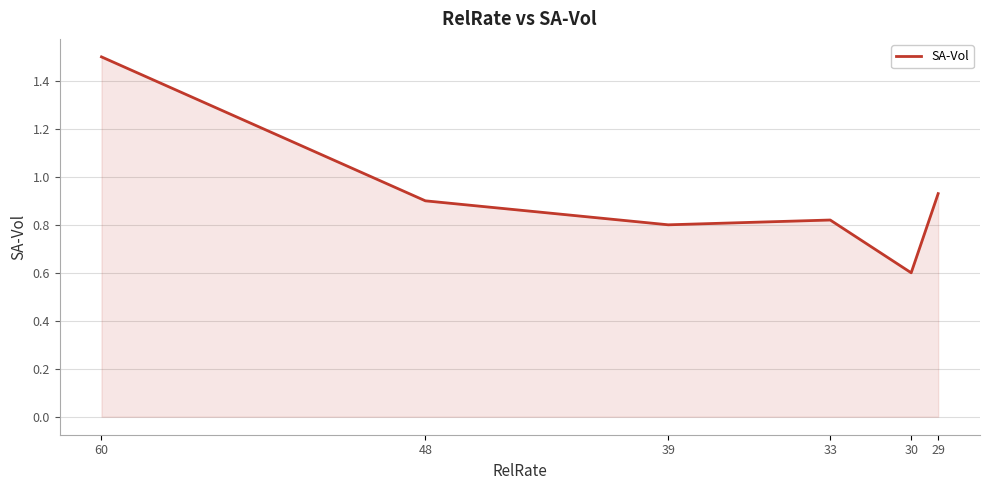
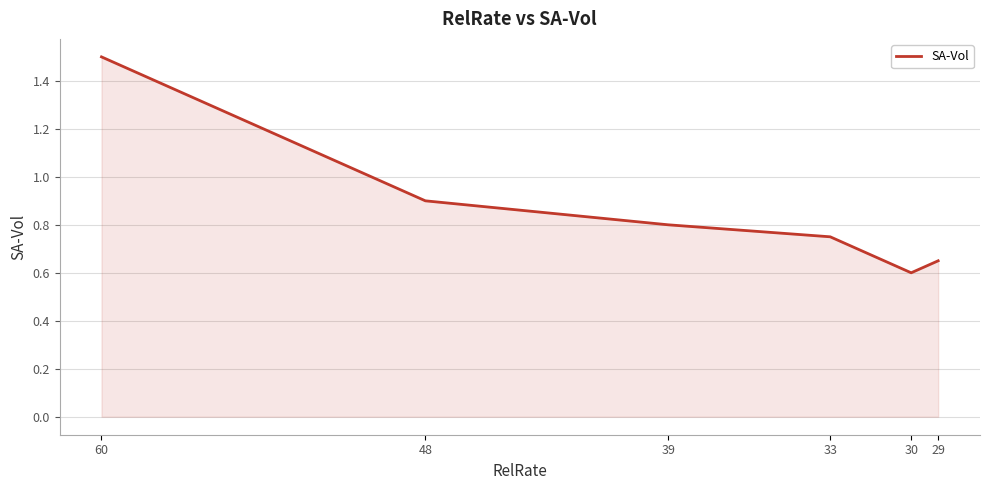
  {
    "60": 1.50,
    "48": 0.90,
    "39": 0.80,
-   "33": 0.82,
+   "33": 0.75,
    "30": 0.60,
-   "29": 0.93
+   "29": 0.65
  }
